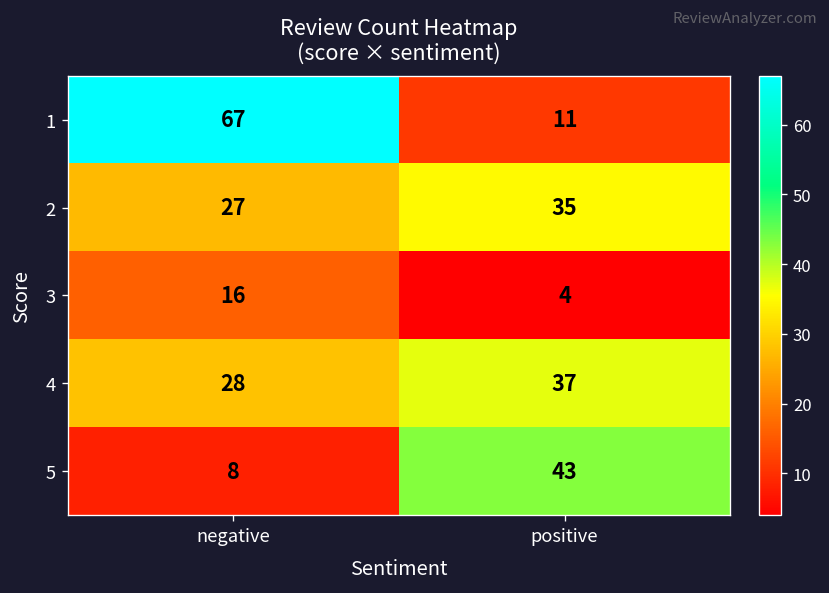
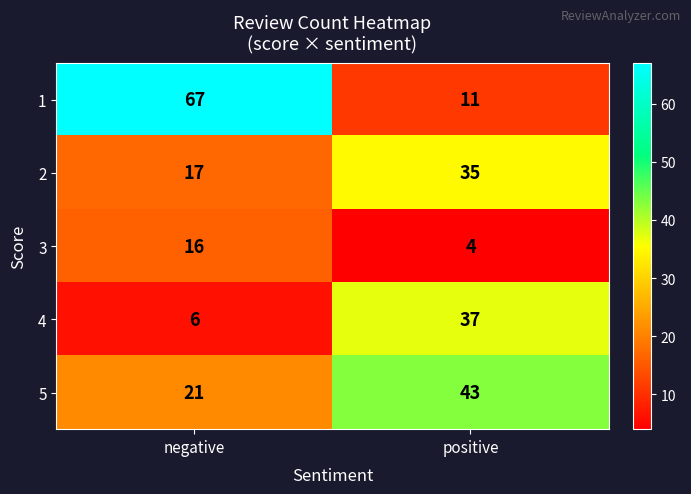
  {
    "1": {
      "negative": 67,
      "positive": 11
    },
    "2": {
-     "negative": 27,
+     "negative": 17,
      "positive": 35
    },
    "3": {
      "negative": 16,
      "positive": 4
    },
    "4": {
-     "negative": 28,
+     "negative": 6,
      "positive": 37
    },
    "5": {
-     "negative": 8,
+     "negative": 21,
      "positive": 43
    }
  }
